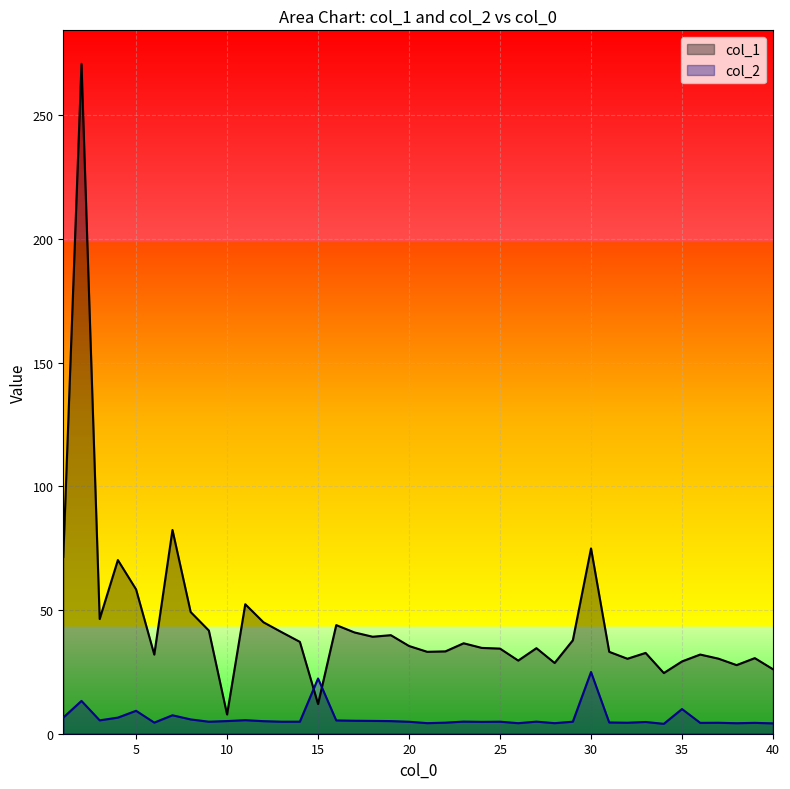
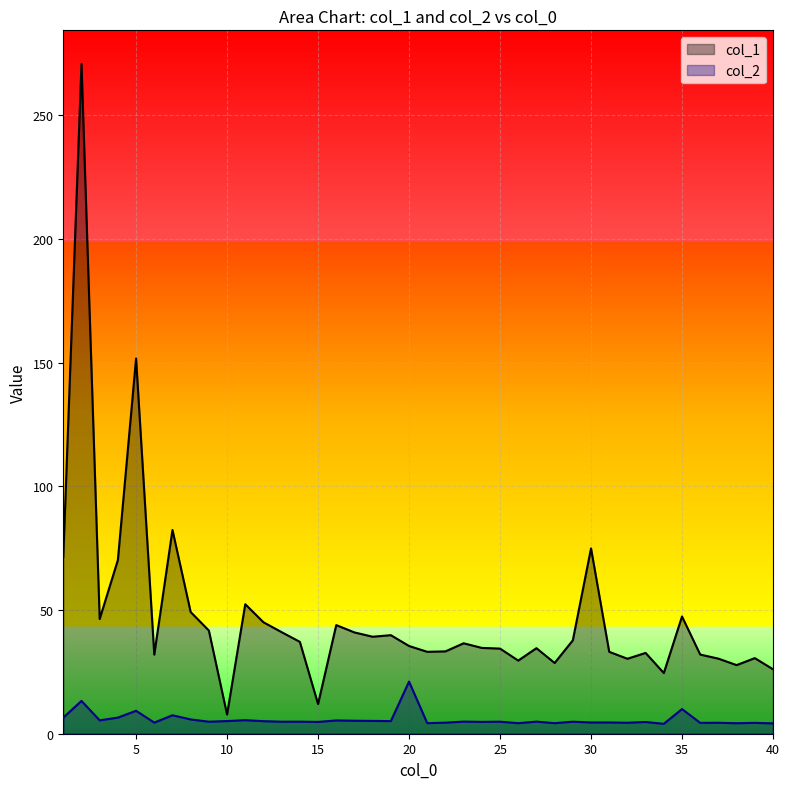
  {
    "col_1": {
-     "5": 58,
+     "5": 152,
      "10": 8,
      "15": 12,
      "20": 35,
      "25": 34,
      "30": 75,
-     "35": 29,
+     "35": 47,
      "40": 26
    },
    "col_2": {
      "5": 9,
      "10": 5,
-     "15": 22,
-     "20": 5,
+     "15": 5,
+     "20": 21,
      "25": 5,
-     "30": 25,
+     "30": 5,
      "35": 10,
      "40": 4
    }
  }
